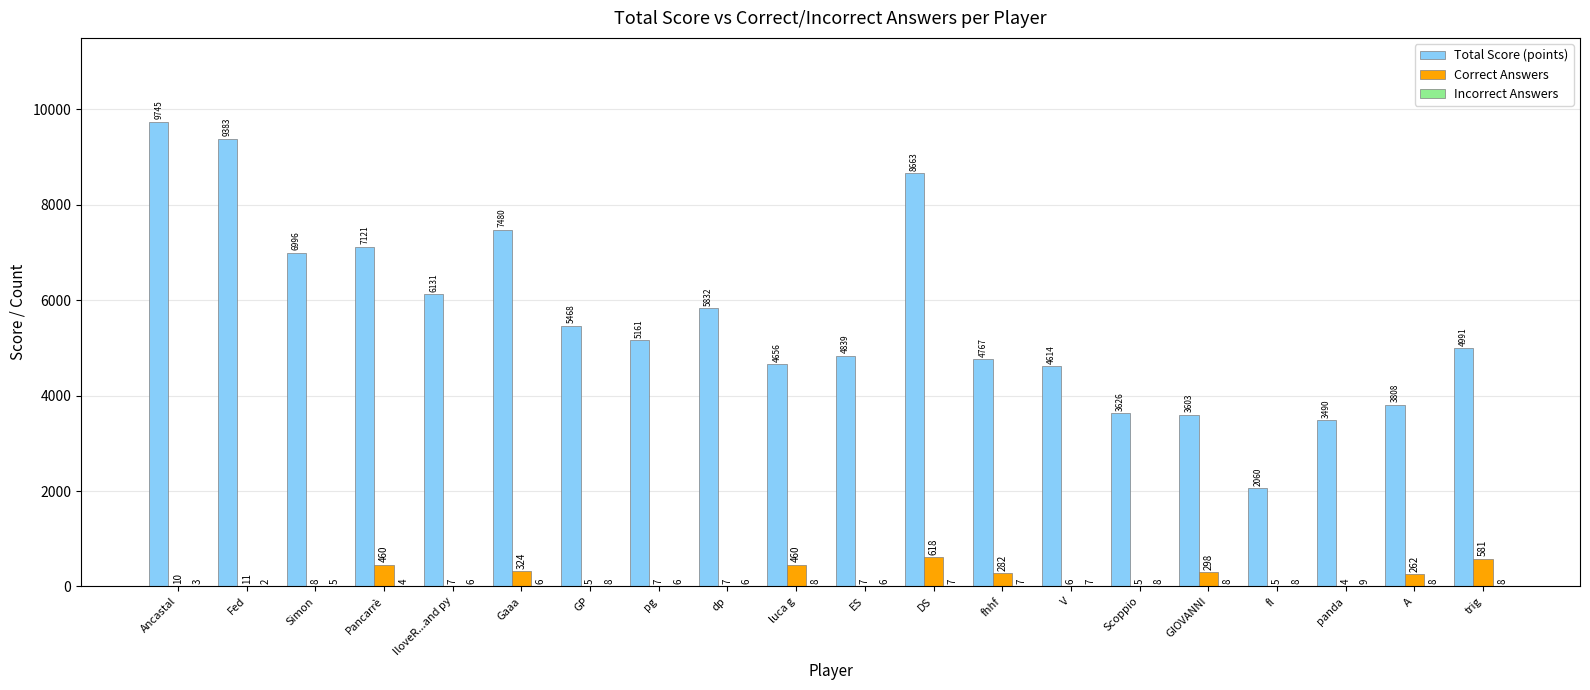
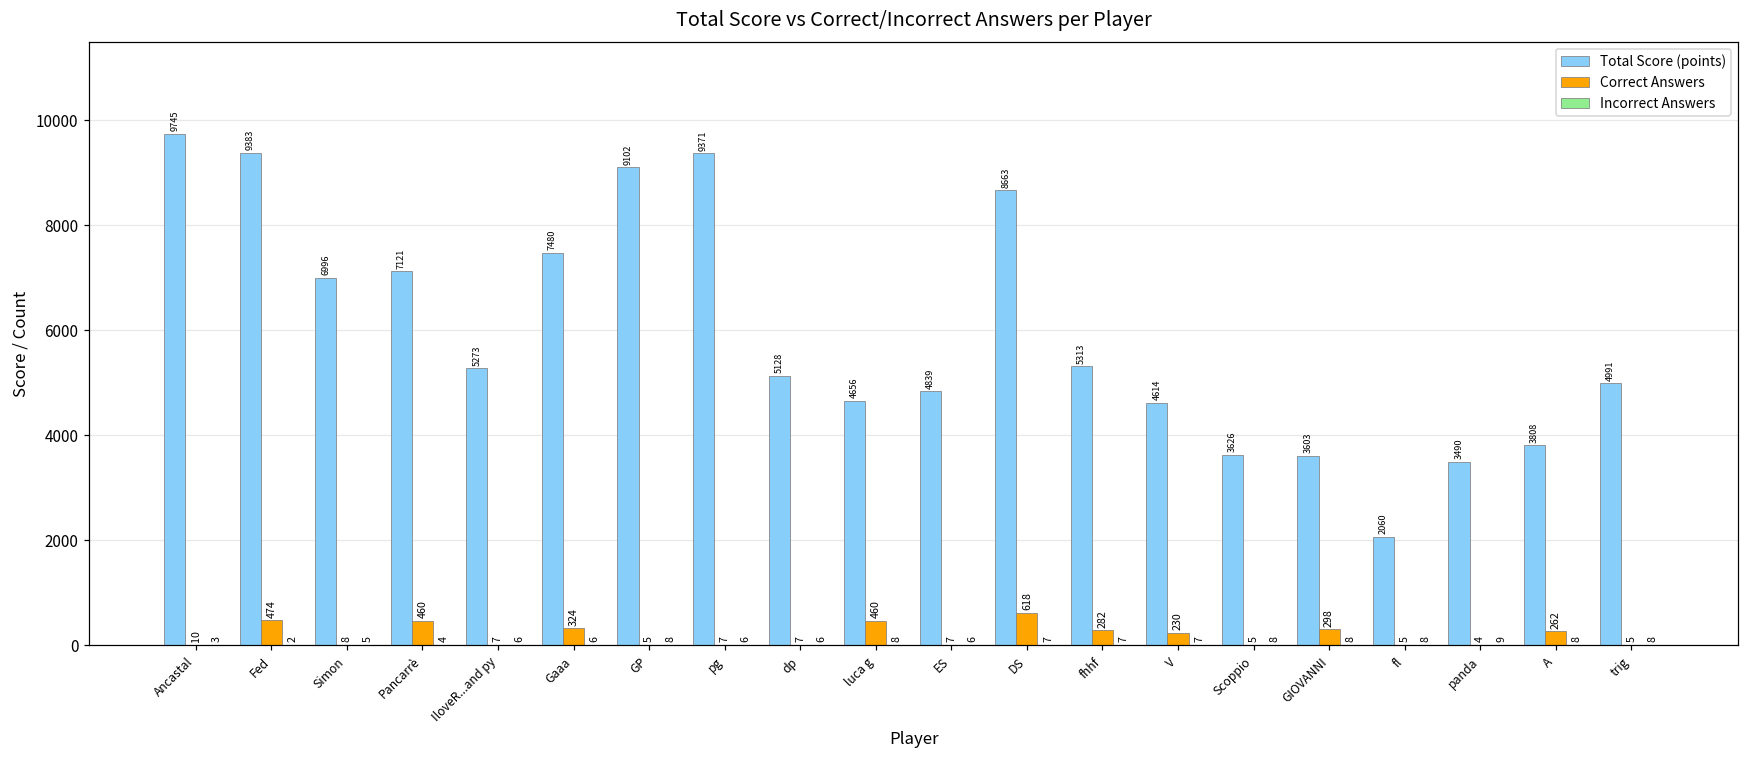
  {
    "Total Score (points)": {
      "Ancastal": 9745,
      "Fed": 9383,
      "Simon": 6996,
      "Pancarrè": 7121,
-     "IloveR...and py": 6131,
+     "IloveR...and py": 5273,
      "Gaaa": 7480,
-     "GP": 5468,
-     "pg": 5161,
-     "dp": 5832,
+     "GP": 9102,
+     "pg": 9371,
+     "dp": 5128,
      "luca g": 4656,
      "ES": 4839,
      "DS": 8663,
-     "fhhf": 4767,
+     "fhhf": 5313,
      "V": 4614,
      "Scoppio": 3626,
      "GIOVANNI": 3603,
      "fl": 2060,
      "panda": 3490,
      "A": 3808,
      "trig": 4991
    },
    "Correct Answers": {
      "Ancastal": 10,
-     "Fed": 11,
+     "Fed": 474,
      "Simon": 8,
      "Pancarrè": 460,
      "IloveR...and py": 7,
      "Gaaa": 324,
      "GP": 5,
      "pg": 7,
      "dp": 7,
      "luca g": 460,
      "ES": 7,
      "DS": 618,
      "fhhf": 282,
-     "V": 6,
+     "V": 230,
      "Scoppio": 5,
      "GIOVANNI": 298,
      "fl": 5,
      "panda": 4,
      "A": 262,
-     "trig": 581
+     "trig": 5
    },
    "Incorrect Answers": {
      "Ancastal": 3,
      "Fed": 2,
      "Simon": 5,
      "Pancarrè": 4,
      "IloveR...and py": 6,
      "Gaaa": 6,
      "GP": 8,
      "pg": 6,
      "dp": 6,
      "luca g": 8,
      "ES": 6,
      "DS": 7,
      "fhhf": 7,
      "V": 7,
      "Scoppio": 8,
      "GIOVANNI": 8,
      "fl": 8,
      "panda": 9,
      "A": 8,
      "trig": 8
    }
  }
